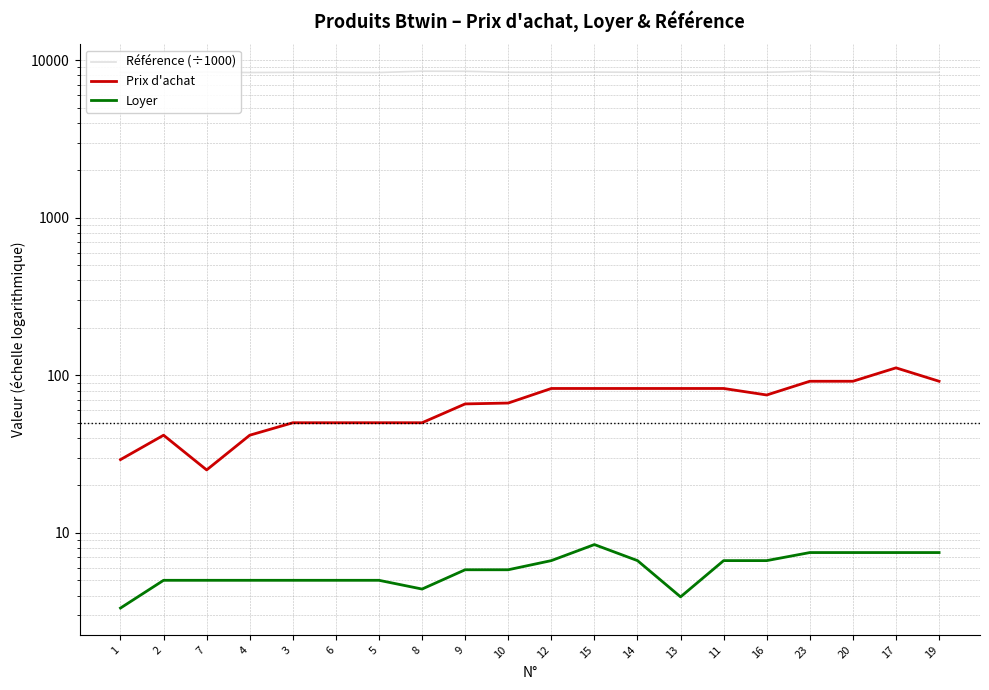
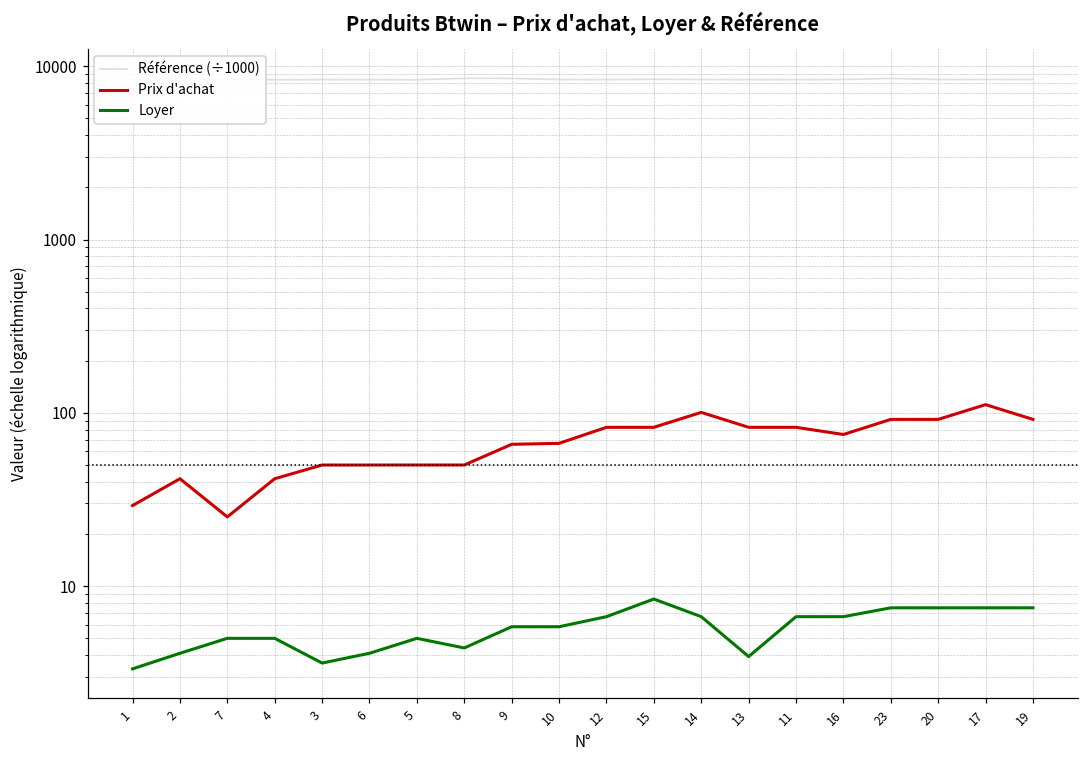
  {
    "Référence (÷1000)": {
      "4": 8000,
      "3": 8000,
      "6": 8000,
      "5": 8000,
      "8": 9000,
      "9": 9000,
      "10": 8000,
      "12": 8000,
      "15": 8000,
      "14": 8000,
      "13": 8000,
      "11": 8000,
      "16": 8000,
      "23": 9000,
      "20": 8000,
      "17": 8000,
      "19": 8000
    },
    "Prix d'achat": {
      "1": 29,
      "2": 42,
      "7": 25,
      "4": 42,
      "3": 50,
      "6": 50,
      "5": 50,
      "8": 50,
      "9": 66,
      "10": 67,
      "12": 80,
      "15": 80,
-     "14": 80,
+     "14": 100,
      "13": 80,
      "11": 80,
      "16": 80,
      "23": 90,
      "20": 90,
      "17": 110,
      "19": 90
    },
    "Loyer": {
      "1": 3.3,
-     "2": 5.0,
+     "2": 4.1,
      "7": 5.0,
      "4": 5.0,
-     "3": 5.0,
-     "6": 5.0,
+     "3": 3.6,
+     "6": 4.1,
      "5": 5.0,
      "8": 4.4,
      "9": 5.8,
      "10": 5.8,
      "12": 6.7,
      "15": 8,
      "14": 6.7,
      "13": 3.9,
      "11": 6.7,
      "16": 6.7,
      "23": 8,
      "20": 8,
      "17": 8,
      "19": 8
    }
  }
